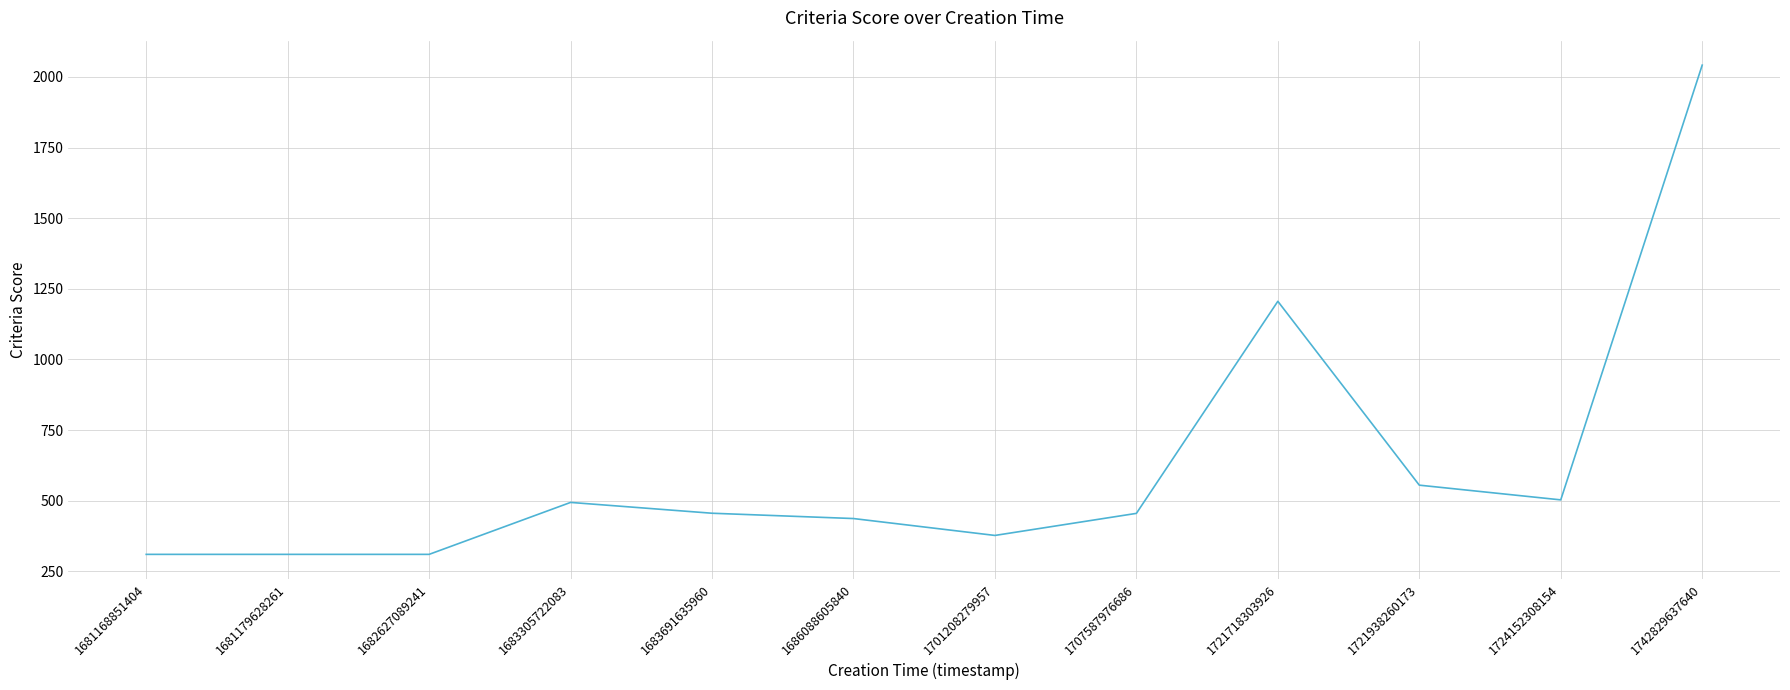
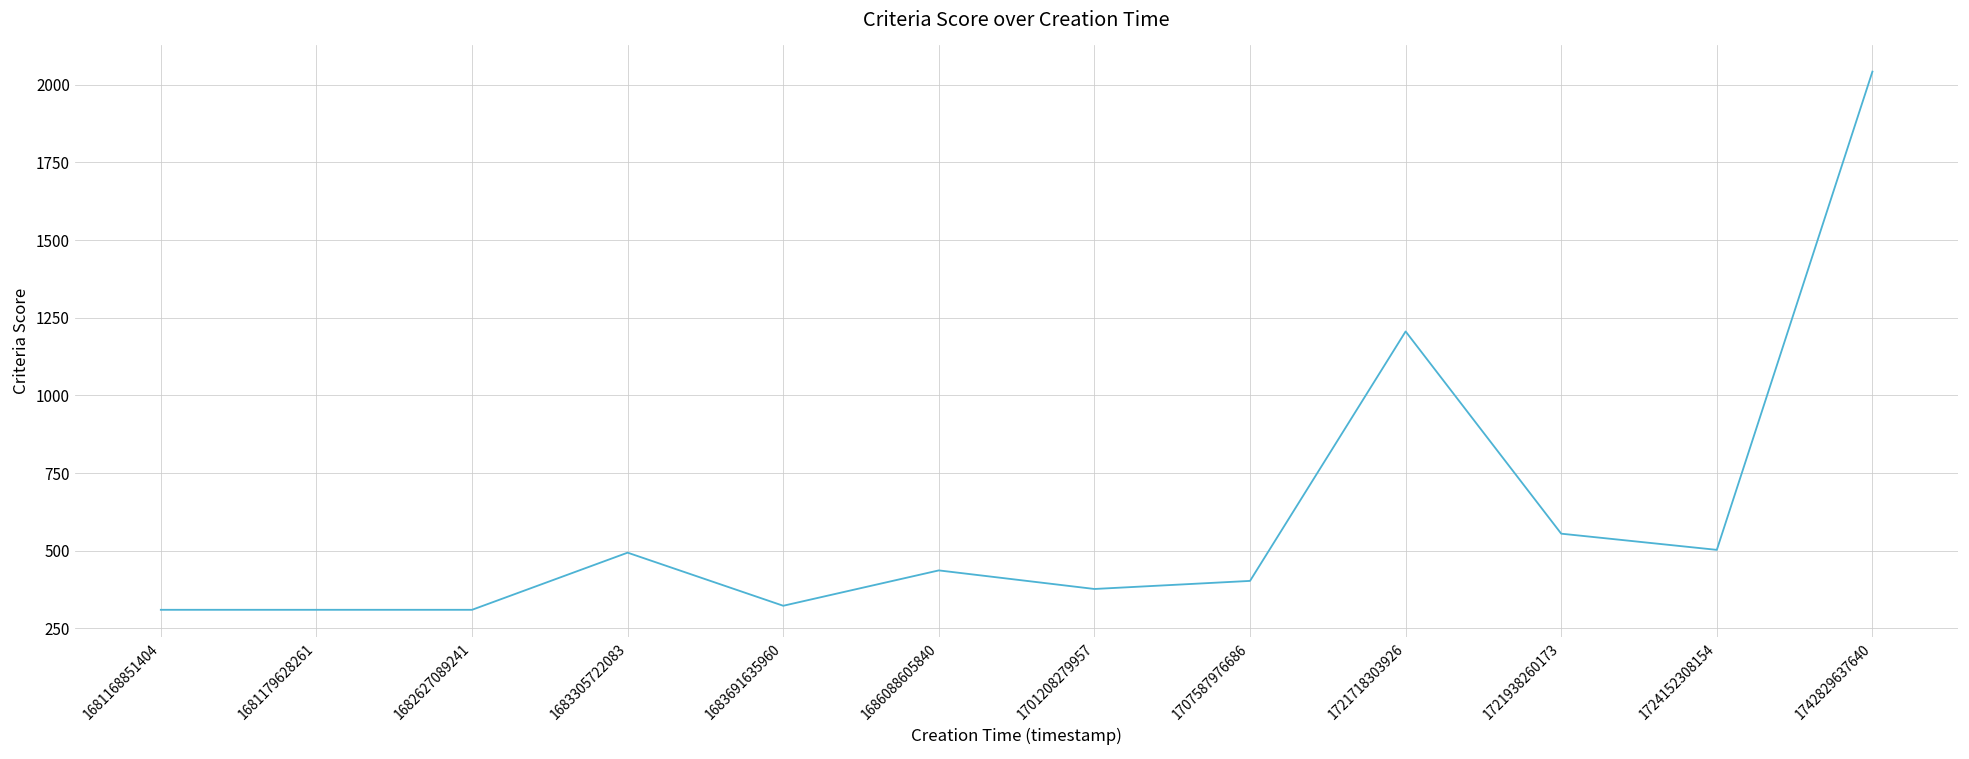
  {
    "1681168851404": 310,
    "1681179628261": 310,
    "1682627089241": 310,
    "1683305722083": 490,
-   "1683691635960": 460,
+   "1683691635960": 320,
    "1686088605840": 440,
    "1701208279957": 380,
-   "1707587976686": 460,
+   "1707587976686": 400,
    "1721718303926": 1210,
    "1721938260173": 560,
    "1724152308154": 500,
    "1742829637640": 2040
  }
